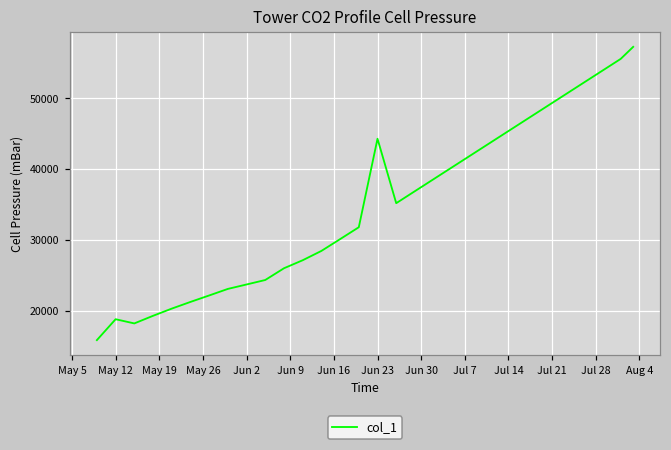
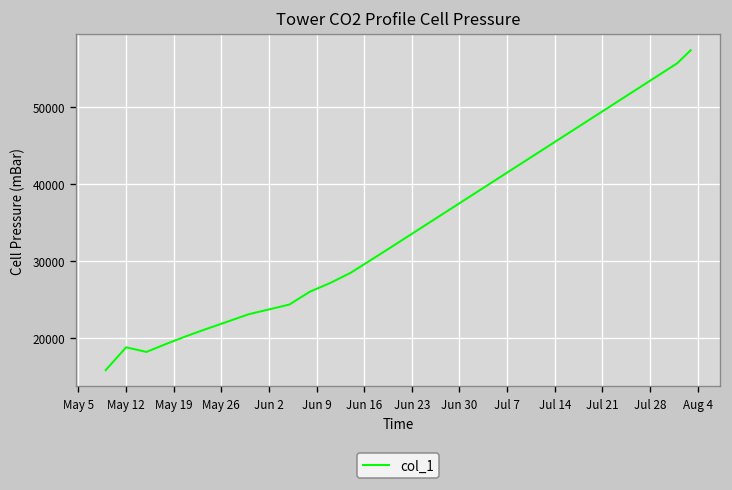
  {
    "May 12": 19000,
    "Jun 2": 24000,
-   "Jun 23": 44000,
+   "Jun 23": 34000,
    "Jul 14": 45000
  }
